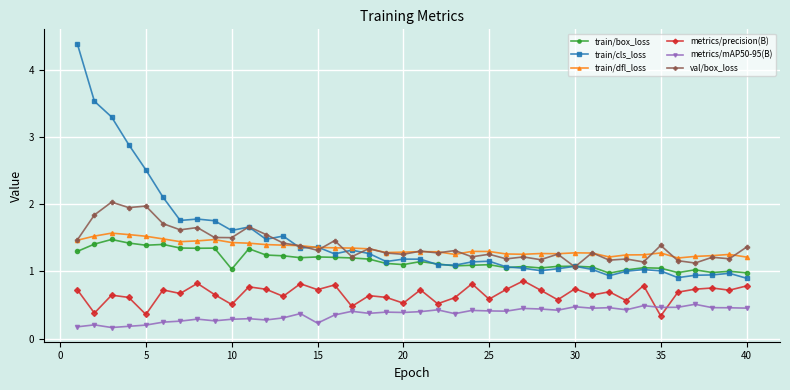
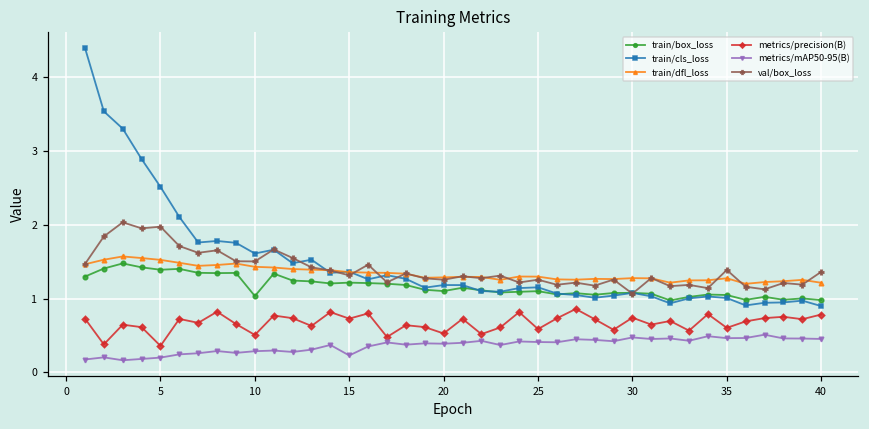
  {
    "train/box_loss": {
      "5": 1.4,
      "10": 1.0,
      "15": 1.2,
      "20": 1.1,
      "25": 1.1,
      "35": 1.0,
      "40": 1.0
    },
    "train/cls_loss": {
      "5": 2.5,
      "10": 1.6,
      "20": 1.2,
      "25": 1.2,
      "35": 1.0,
      "40": 0.9
    },
    "train/dfl_loss": {
      "5": 1.5,
      "10": 1.4,
      "25": 1.3,
      "30": 1.3,
      "35": 1.3,
      "40": 1.2
    },
    "metrics/precision(B)": {
      "5": 0.4,
      "10": 0.5,
      "15": 0.7,
      "20": 0.5,
      "25": 0.6,
      "30": 0.7,
-     "35": 0.3,
+     "35": 0.6,
      "40": 0.8
    },
    "metrics/mAP50-95(B)": {
      "5": 0.2,
      "10": 0.3,
      "15": 0.2,
      "20": 0.4,
      "25": 0.4,
      "30": 0.5,
      "35": 0.5,
      "40": 0.5
    },
    "val/box_loss": {
      "5": 2.0,
      "10": 1.5,
      "15": 1.3,
      "25": 1.3,
      "35": 1.4,
      "40": 1.4
    }
  }
